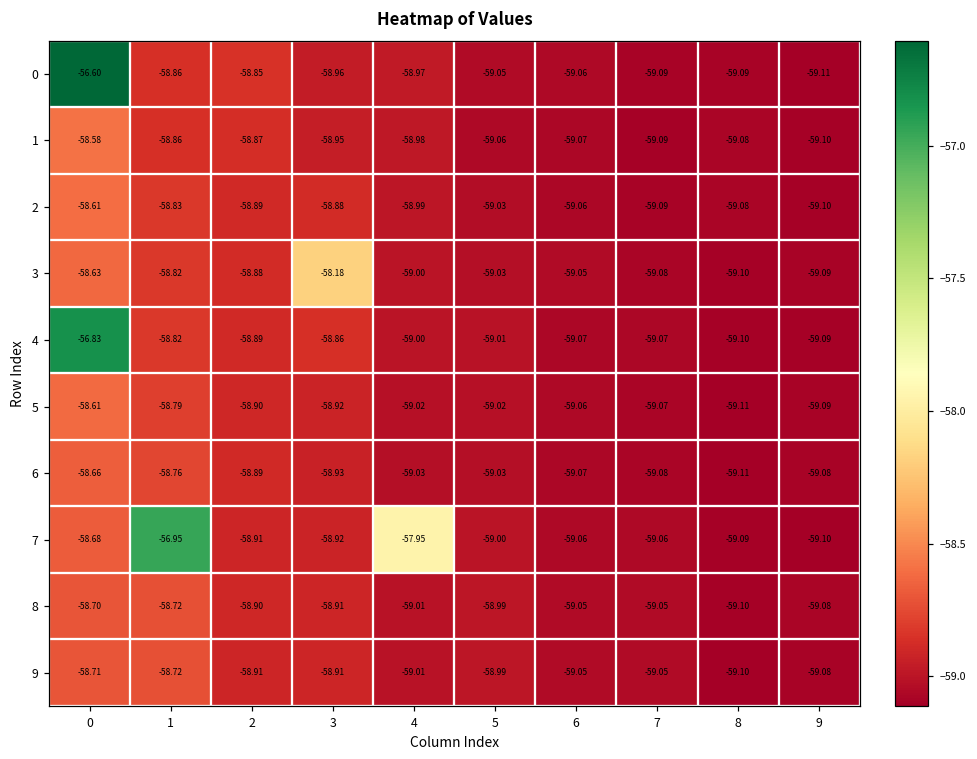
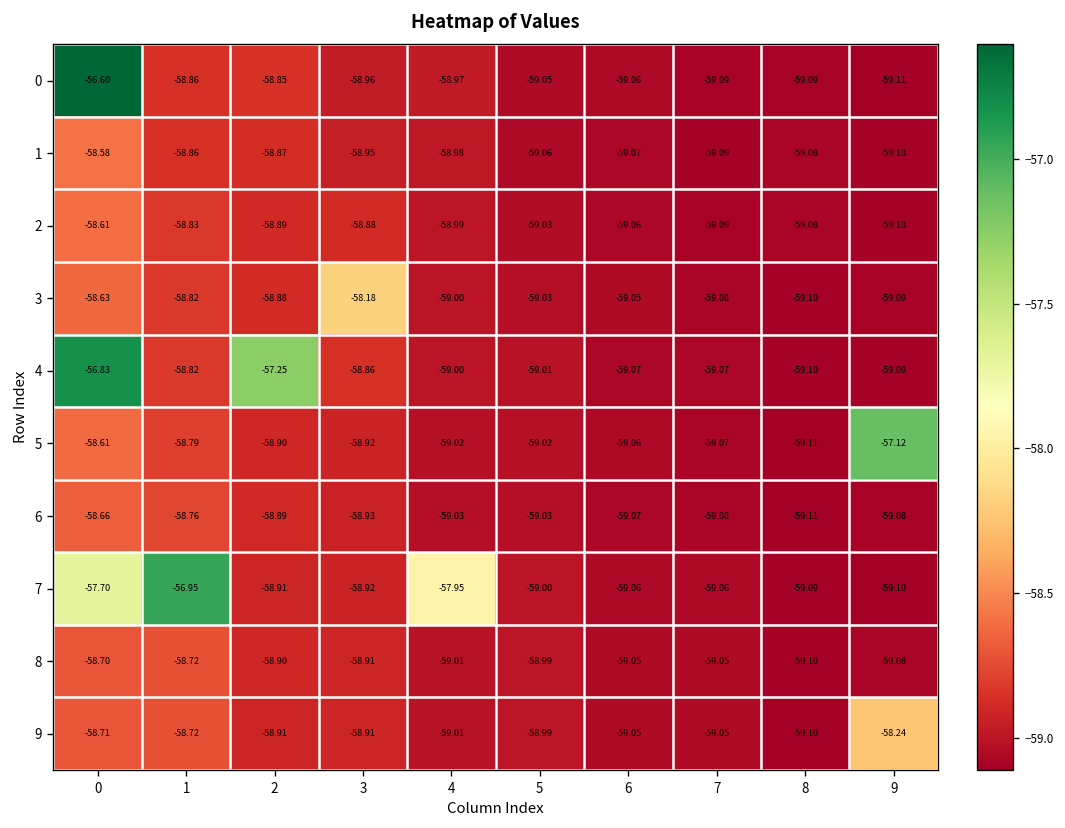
  {
    "0": {
      "0": -56.60,
      "1": -58.86,
      "2": -58.85,
      "3": -58.96,
      "4": -58.97,
      "5": -59.05,
      "6": -59.06,
      "7": -59.09,
      "8": -59.09,
      "9": -59.11
    },
    "1": {
      "0": -58.58,
      "1": -58.86,
      "2": -58.87,
      "3": -58.95,
      "4": -58.98,
      "5": -59.06,
      "6": -59.07,
      "7": -59.09,
      "8": -59.08,
      "9": -59.10
    },
    "2": {
      "0": -58.61,
      "1": -58.83,
      "2": -58.89,
      "3": -58.88,
      "4": -58.99,
      "5": -59.03,
      "6": -59.06,
      "7": -59.09,
      "8": -59.08,
      "9": -59.10
    },
    "3": {
      "0": -58.63,
      "1": -58.82,
      "2": -58.88,
      "3": -58.18,
      "4": -59.00,
      "5": -59.03,
      "6": -59.05,
      "7": -59.08,
      "8": -59.10,
      "9": -59.09
    },
    "4": {
      "0": -56.83,
      "1": -58.82,
-     "2": -58.89,
+     "2": -57.25,
      "3": -58.86,
      "4": -59.00,
      "5": -59.01,
      "6": -59.07,
      "7": -59.07,
      "8": -59.10,
      "9": -59.09
    },
    "5": {
      "0": -58.61,
      "1": -58.79,
      "2": -58.90,
      "3": -58.92,
      "4": -59.02,
      "5": -59.02,
      "6": -59.06,
      "7": -59.07,
      "8": -59.11,
-     "9": -59.09
+     "9": -57.12
    },
    "6": {
      "0": -58.66,
      "1": -58.76,
      "2": -58.89,
      "3": -58.93,
      "4": -59.03,
      "5": -59.03,
      "6": -59.07,
      "7": -59.08,
      "8": -59.11,
      "9": -59.08
    },
    "7": {
-     "0": -58.68,
+     "0": -57.70,
      "1": -56.95,
      "2": -58.91,
      "3": -58.92,
      "4": -57.95,
      "5": -59.00,
      "6": -59.06,
      "7": -59.06,
      "8": -59.09,
      "9": -59.10
    },
    "8": {
      "0": -58.70,
      "1": -58.72,
      "2": -58.90,
      "3": -58.91,
      "4": -59.01,
      "5": -58.99,
      "6": -59.05,
      "7": -59.05,
      "8": -59.10,
      "9": -59.08
    },
    "9": {
      "0": -58.71,
      "1": -58.72,
      "2": -58.91,
      "3": -58.91,
      "4": -59.01,
      "5": -58.99,
      "6": -59.05,
      "7": -59.05,
      "8": -59.10,
-     "9": -59.08
+     "9": -58.24
    }
  }
